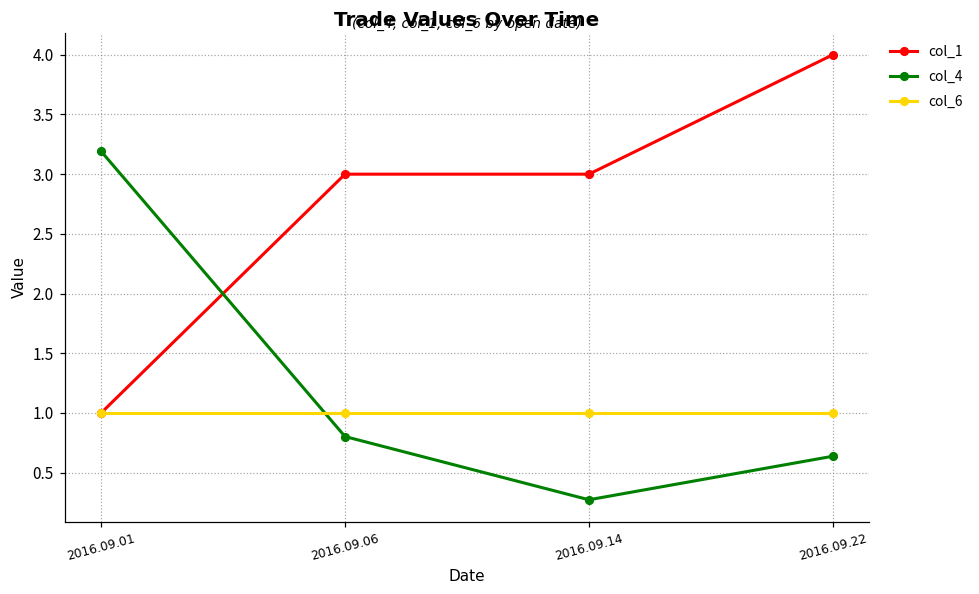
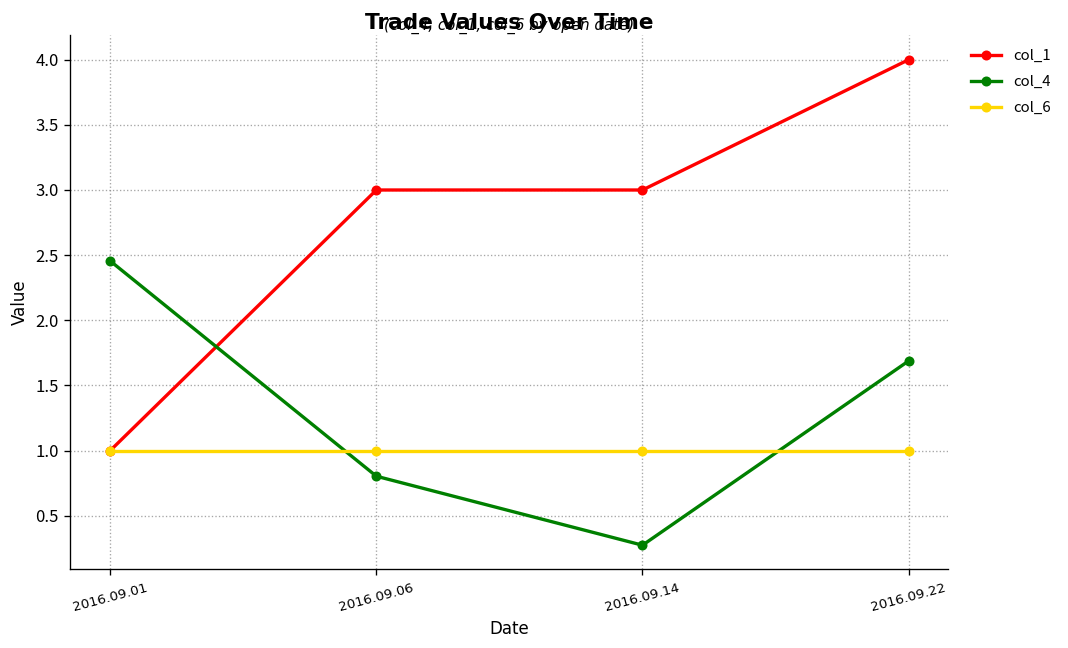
  {
    "col_1": {
      "2016.09.06": 3.00,
      "2016.09.14": 3.00,
      "2016.09.22": 4.00
    },
    "col_4": {
-     "2016.09.01": 3.19,
+     "2016.09.01": 2.45,
      "2016.09.06": 0.80,
      "2016.09.14": 0.27,
-     "2016.09.22": 0.64
+     "2016.09.22": 1.69
    },
    "col_6": {
      "2016.09.06": 1.00,
      "2016.09.14": 1.00,
      "2016.09.22": 1.00
    }
  }
